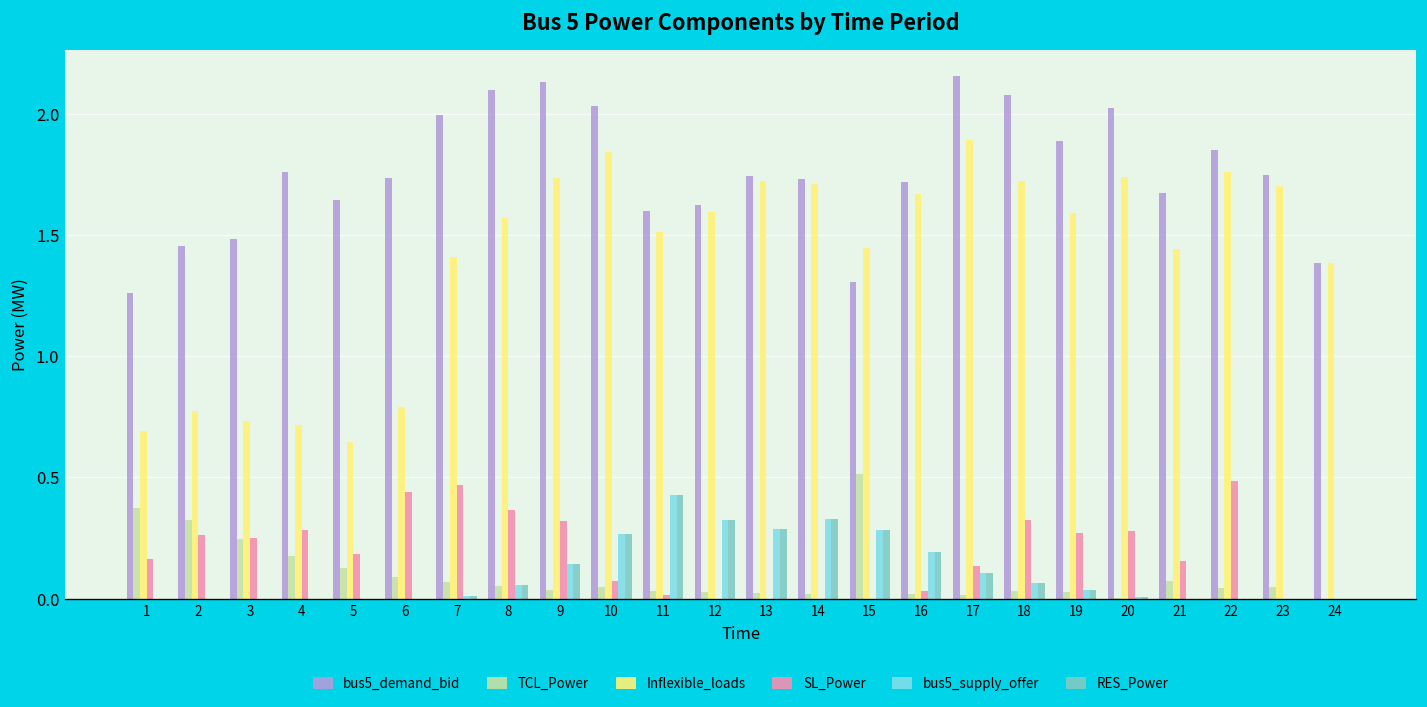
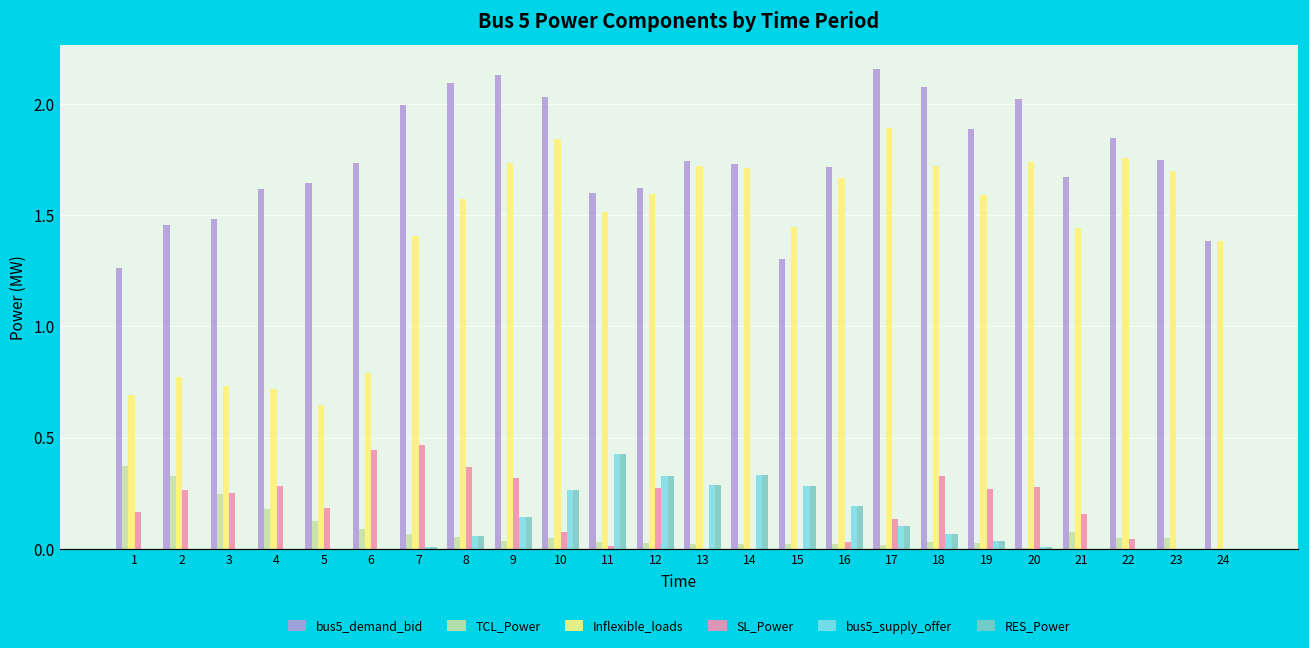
  {
    "bus5_demand_bid": {
      "1": 1.26,
      "2": 1.46,
      "3": 1.48,
-     "4": 1.76,
+     "4": 1.62,
      "5": 1.65,
      "6": 1.73,
      "7": 2.00,
      "8": 2.10,
      "9": 2.13,
      "10": 2.03,
      "11": 1.60,
      "12": 1.62,
      "13": 1.75,
      "14": 1.73,
      "15": 1.30,
      "16": 1.72,
      "17": 2.16,
      "18": 2.08,
      "19": 1.89,
      "20": 2.02,
      "21": 1.67,
      "22": 1.85,
      "23": 1.75,
      "24": 1.38
    },
    "TCL_Power": {
      "1": 0.37,
      "2": 0.33,
      "3": 0.25,
      "4": 0.18,
      "5": 0.13,
      "6": 0.09,
      "7": 0.07,
      "8": 0.05,
      "9": 0.04,
      "10": 0.05,
      "11": 0.03,
      "12": 0.03,
      "13": 0.02,
      "14": 0.02,
-     "15": 0.52,
+     "15": 0.02,
      "16": 0.02,
      "17": 0.02,
      "18": 0.03,
      "19": 0.03,
      "21": 0.07,
      "22": 0.05,
      "23": 0.05,
      "24": 0.00
    },
    "Inflexible_loads": {
      "1": 0.69,
      "2": 0.77,
      "3": 0.73,
      "4": 0.72,
      "5": 0.65,
      "6": 0.79,
      "7": 1.41,
      "8": 1.57,
      "9": 1.74,
      "10": 1.84,
      "11": 1.51,
      "12": 1.60,
      "13": 1.72,
      "14": 1.71,
      "15": 1.45,
      "16": 1.67,
      "17": 1.89,
      "18": 1.72,
      "19": 1.59,
      "20": 1.74,
      "21": 1.44,
      "22": 1.76,
      "23": 1.70,
      "24": 1.38
    },
    "SL_Power": {
      "1": 0.17,
      "2": 0.26,
      "3": 0.25,
      "4": 0.28,
      "5": 0.18,
      "6": 0.44,
      "7": 0.47,
      "8": 0.37,
      "9": 0.32,
      "10": 0.07,
      "11": 0.01,
-     "12": 0.00,
+     "12": 0.27,
      "13": 0.00,
      "14": 0.00,
      "15": 0.00,
      "16": 0.03,
      "17": 0.13,
      "18": 0.33,
      "19": 0.27,
      "20": 0.28,
      "21": 0.15,
-     "22": 0.49,
+     "22": 0.04,
      "23": 0.00,
      "24": 0.00
    }
  }
